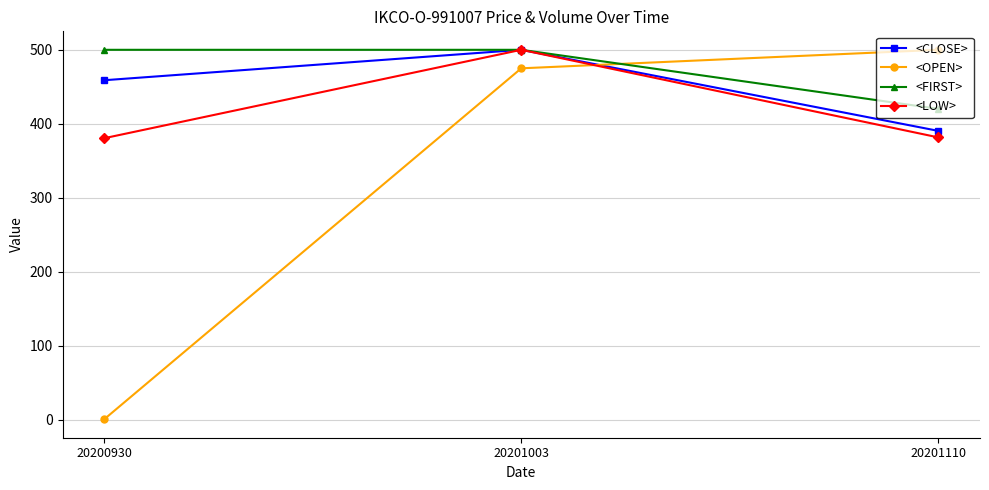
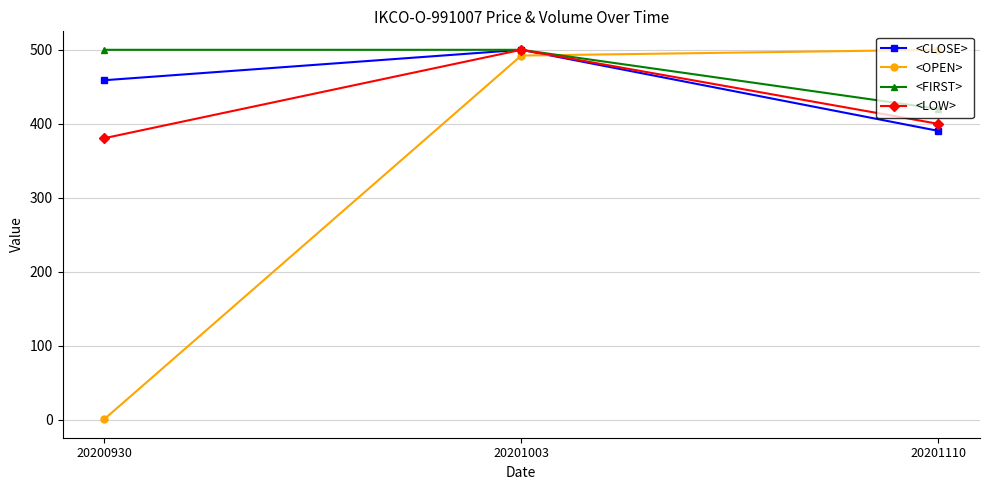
  {
    "<CLOSE>": {
      "20200930": 460,
      "20201110": 390
    },
    "<OPEN>": {
      "20200930": 0,
-     "20201003": 480
+     "20201003": 490
    },
    "<FIRST>": {
      "20200930": 500
    },
    "<LOW>": {
      "20200930": 380,
-     "20201110": 380
+     "20201110": 400
    }
  }
